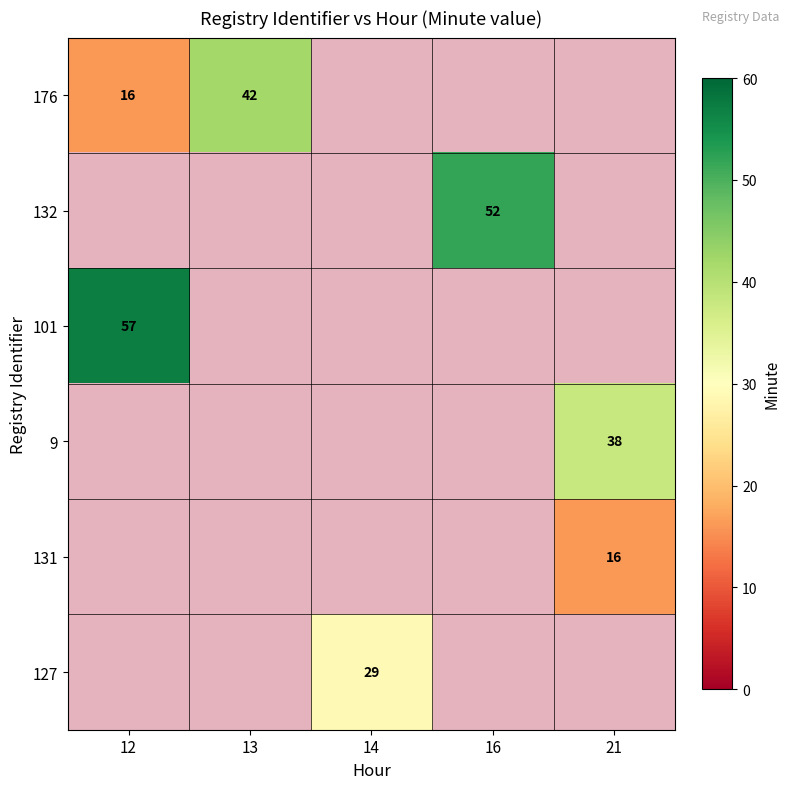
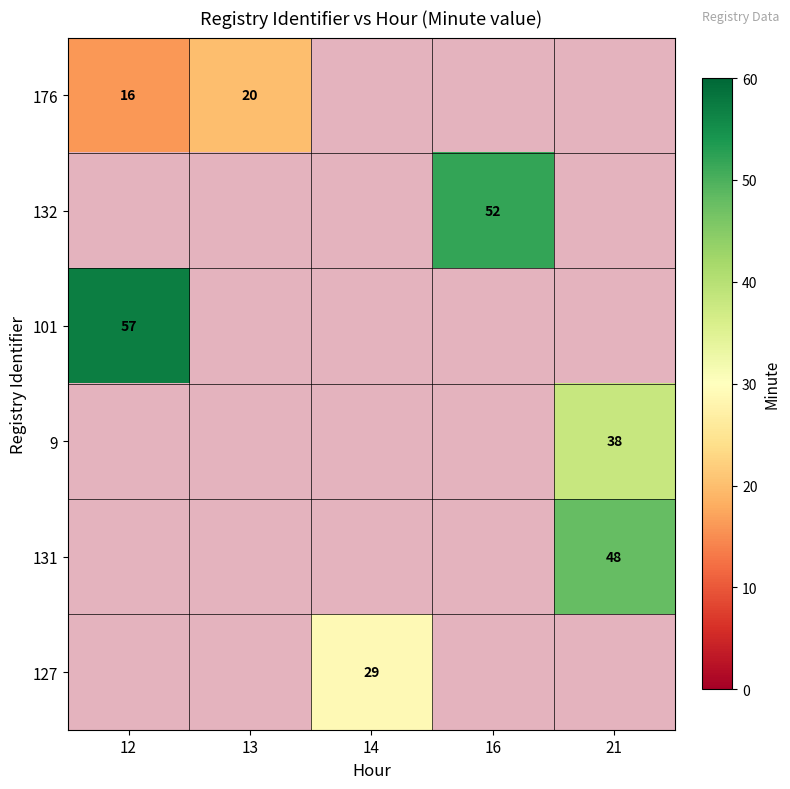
  {
    "176": {
      "12": 16,
-     "13": 42
+     "13": 20
    },
    "132": {
      "16": 52
    },
    "101": {
      "12": 57
    },
    "9": {
      "21": 38
    },
    "131": {
-     "21": 16
+     "21": 48
    },
    "127": {
      "14": 29
    }
  }
